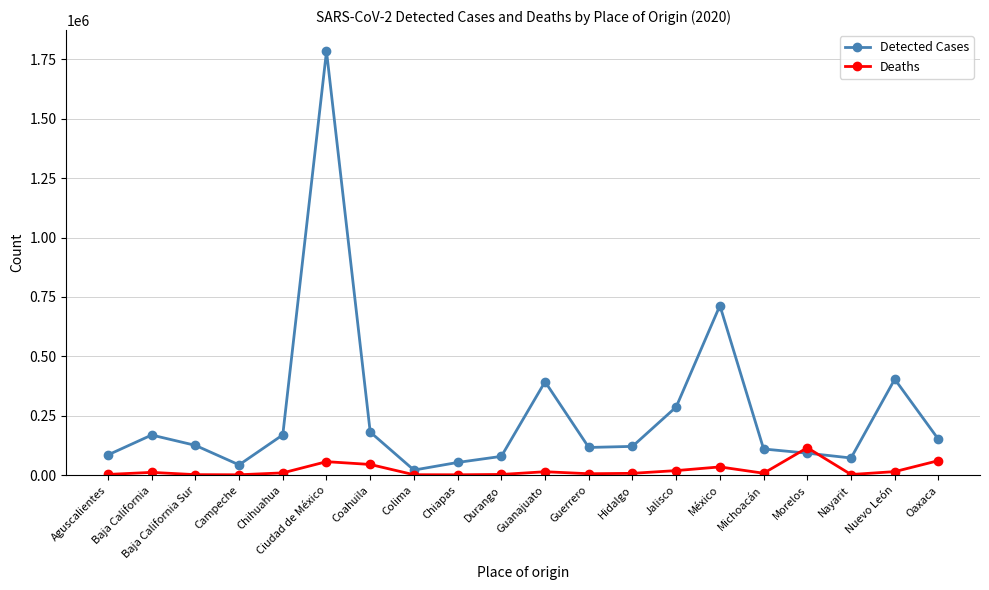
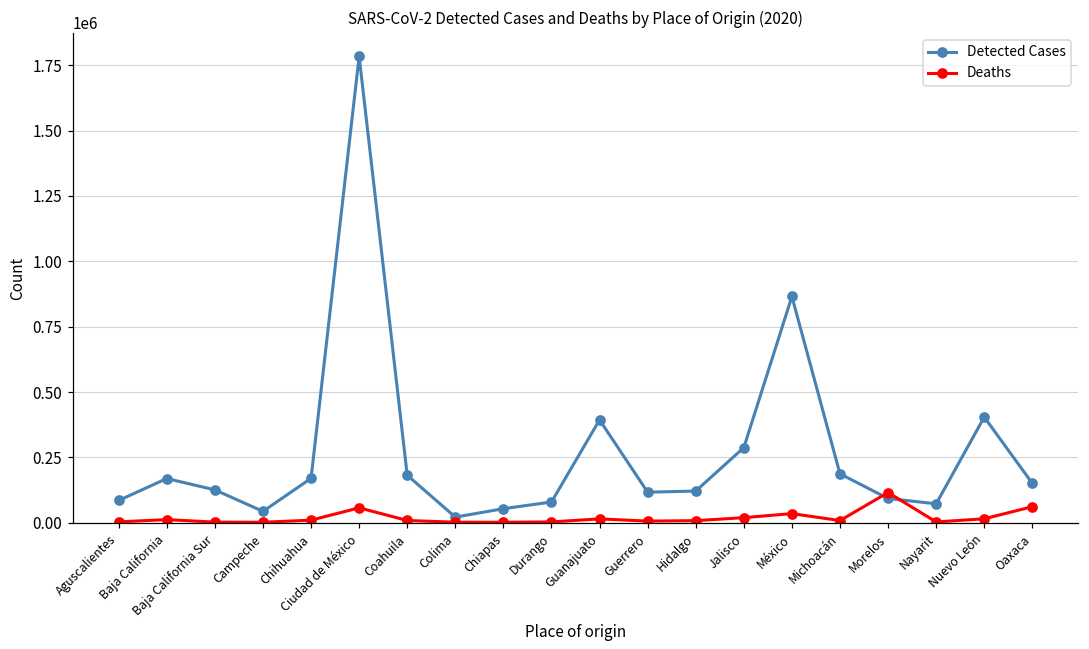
  {
    "Detected Cases": {
      "Aguscalientes": 90000,
      "Baja California": 170000,
      "Baja California Sur": 130000,
      "Campeche": 40000,
      "Chihuahua": 170000,
      "Ciudad de México": 1780000,
      "Coahuila": 180000,
      "Colima": 20000,
      "Chiapas": 50000,
      "Durango": 80000,
      "Guanajuato": 390000,
      "Guerrero": 120000,
      "Hidalgo": 120000,
      "Jalisco": 290000,
-     "México": 710000,
-     "Michoacán": 110000,
+     "México": 870000,
+     "Michoacán": 190000,
      "Morelos": 90000,
      "Nayarit": 70000,
      "Nuevo León": 400000,
      "Oaxaca": 150000
    },
    "Deaths": {
      "Aguscalientes": 0,
      "Baja California": 10000,
      "Baja California Sur": 0,
      "Campeche": 0,
      "Chihuahua": 10000,
      "Ciudad de México": 60000,
-     "Coahuila": 50000,
+     "Coahuila": 10000,
      "Colima": 0,
      "Chiapas": 0,
      "Durango": 0,
      "Guanajuato": 20000,
      "Guerrero": 10000,
      "Hidalgo": 10000,
      "Jalisco": 20000,
      "México": 40000,
      "Michoacán": 10000,
      "Morelos": 120000,
      "Nayarit": 0,
      "Nuevo León": 20000,
      "Oaxaca": 60000
    }
  }
